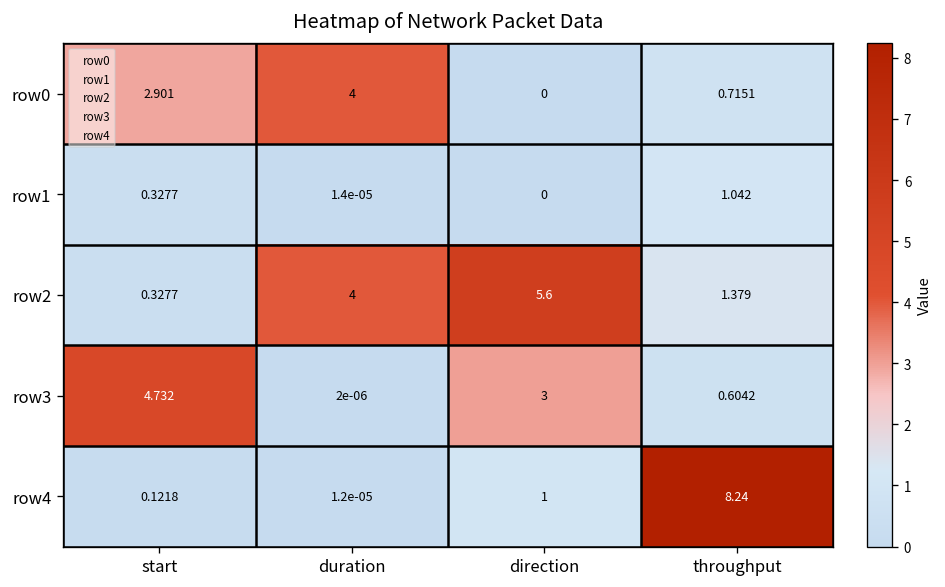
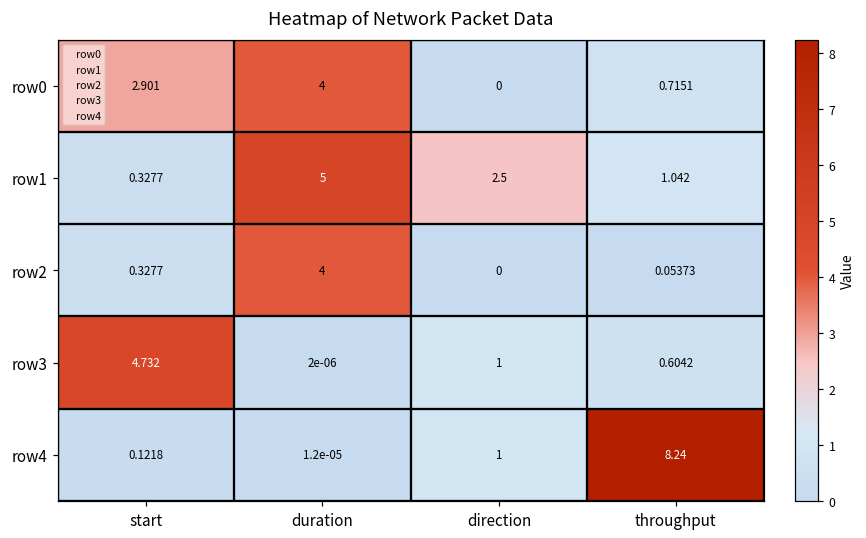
  {
    "row0": {
      "start": "2.901",
      "duration": "4",
      "direction": "0",
      "throughput": "0.7151"
    },
    "row1": {
      "start": "0.3277",
-     "duration": "1.4e-05",
-     "direction": "0",
+     "duration": "5",
+     "direction": "2.5",
      "throughput": "1.042"
    },
    "row2": {
      "start": "0.3277",
      "duration": "4",
-     "direction": "5.6",
-     "throughput": "1.379"
+     "direction": "0",
+     "throughput": "0.05373"
    },
    "row3": {
      "start": "4.732",
      "duration": "2e-06",
-     "direction": "3",
+     "direction": "1",
      "throughput": "0.6042"
    },
    "row4": {
      "start": "0.1218",
      "duration": "1.2e-05",
      "direction": "1",
      "throughput": "8.24"
    }
  }
